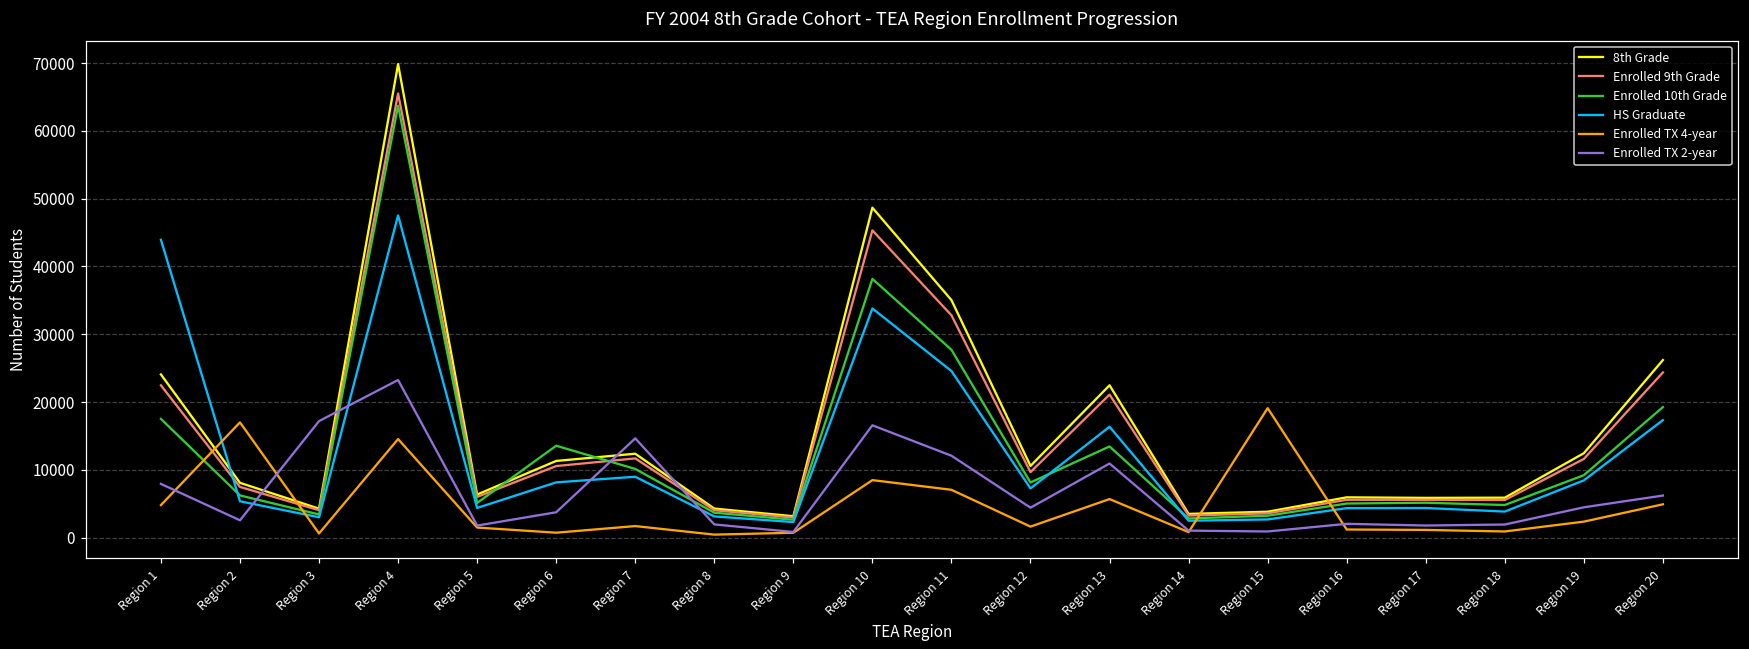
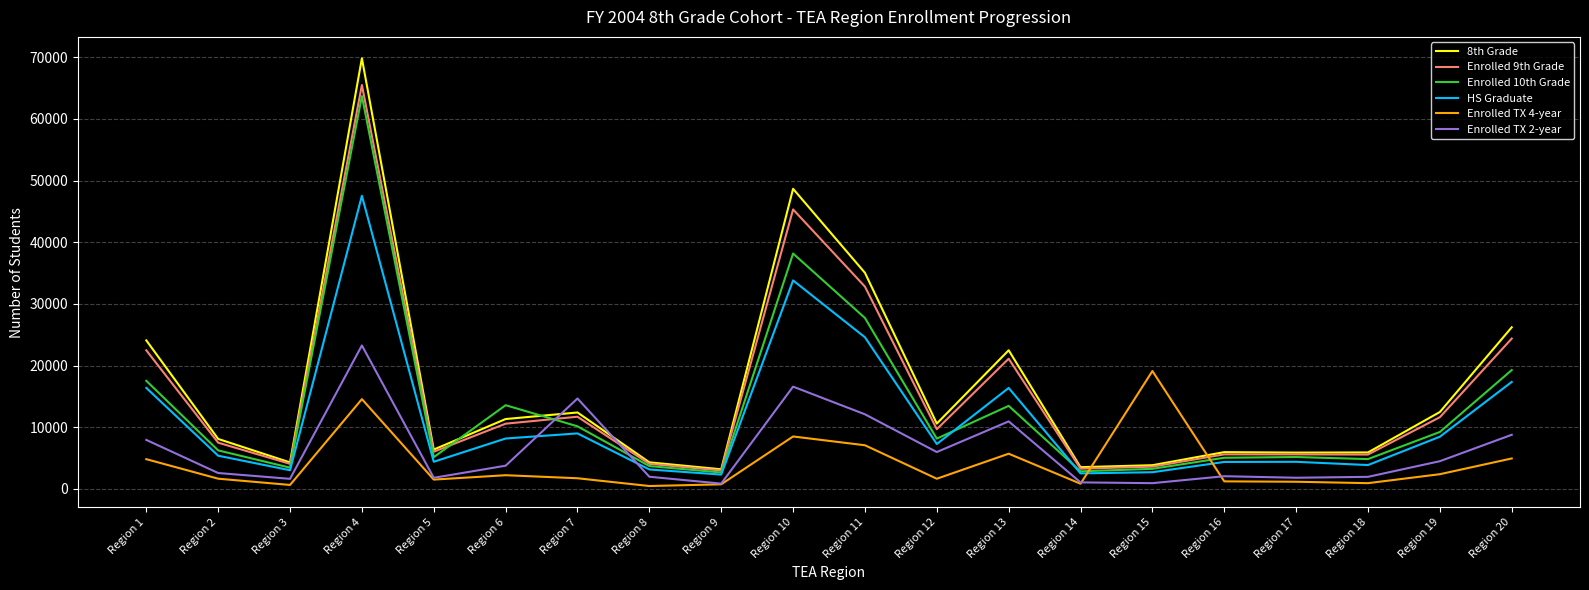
  {
    "8th Grade": {
      "Region 1": 24000,
      "Region 2": 8000,
      "Region 4": 70000,
      "Region 6": 11000,
      "Region 7": 12000,
      "Region 10": 49000,
      "Region 11": 35000,
      "Region 12": 11000,
      "Region 13": 22000,
      "Region 19": 12000,
      "Region 20": 26000
    },
    "Enrolled 9th Grade": {
      "Region 1": 22000,
      "Region 2": 7000,
      "Region 4": 66000,
      "Region 6": 11000,
      "Region 7": 12000,
      "Region 10": 45000,
      "Region 11": 33000,
      "Region 12": 10000,
      "Region 13": 21000,
      "Region 19": 12000,
      "Region 20": 24000
    },
    "Enrolled 10th Grade": {
      "Region 1": 18000,
      "Region 2": 6000,
      "Region 4": 64000,
      "Region 5": 5000,
      "Region 6": 14000,
      "Region 7": 10000,
      "Region 10": 38000,
      "Region 11": 28000,
      "Region 12": 8000,
      "Region 13": 13000,
      "Region 16": 5000,
      "Region 17": 5000,
      "Region 18": 5000,
      "Region 19": 9000,
      "Region 20": 19000
    },
    "HS Graduate": {
-     "Region 1": 44000,
+     "Region 1": 16000,
      "Region 2": 5000,
      "Region 4": 48000,
      "Region 5": 4000,
      "Region 6": 8000,
      "Region 7": 9000,
      "Region 8": 3000,
      "Region 10": 34000,
      "Region 11": 25000,
      "Region 12": 7000,
      "Region 13": 16000,
      "Region 15": 3000,
      "Region 16": 4000,
      "Region 17": 4000,
      "Region 18": 4000,
      "Region 19": 8000,
      "Region 20": 17000
    },
    "Enrolled TX 4-year": {
      "Region 1": 5000,
-     "Region 2": 17000,
+     "Region 2": 2000,
      "Region 3": 1000,
      "Region 4": 15000,
-     "Region 6": 1000,
+     "Region 6": 2000,
      "Region 7": 2000,
      "Region 8": 0,
      "Region 10": 8000,
      "Region 11": 7000,
      "Region 12": 2000,
      "Region 13": 6000,
      "Region 15": 19000,
      "Region 16": 1000,
      "Region 17": 1000,
      "Region 18": 1000,
      "Region 19": 2000,
      "Region 20": 5000
    },
    "Enrolled TX 2-year": {
      "Region 1": 8000,
      "Region 2": 3000,
-     "Region 3": 17000,
+     "Region 3": 2000,
      "Region 4": 23000,
      "Region 6": 4000,
      "Region 7": 15000,
      "Region 8": 2000,
      "Region 10": 17000,
      "Region 11": 12000,
-     "Region 12": 4000,
+     "Region 12": 6000,
      "Region 13": 11000,
      "Region 15": 1000,
      "Region 16": 2000,
      "Region 17": 2000,
      "Region 18": 2000,
      "Region 19": 4000,
-     "Region 20": 6000
+     "Region 20": 9000
    }
  }
